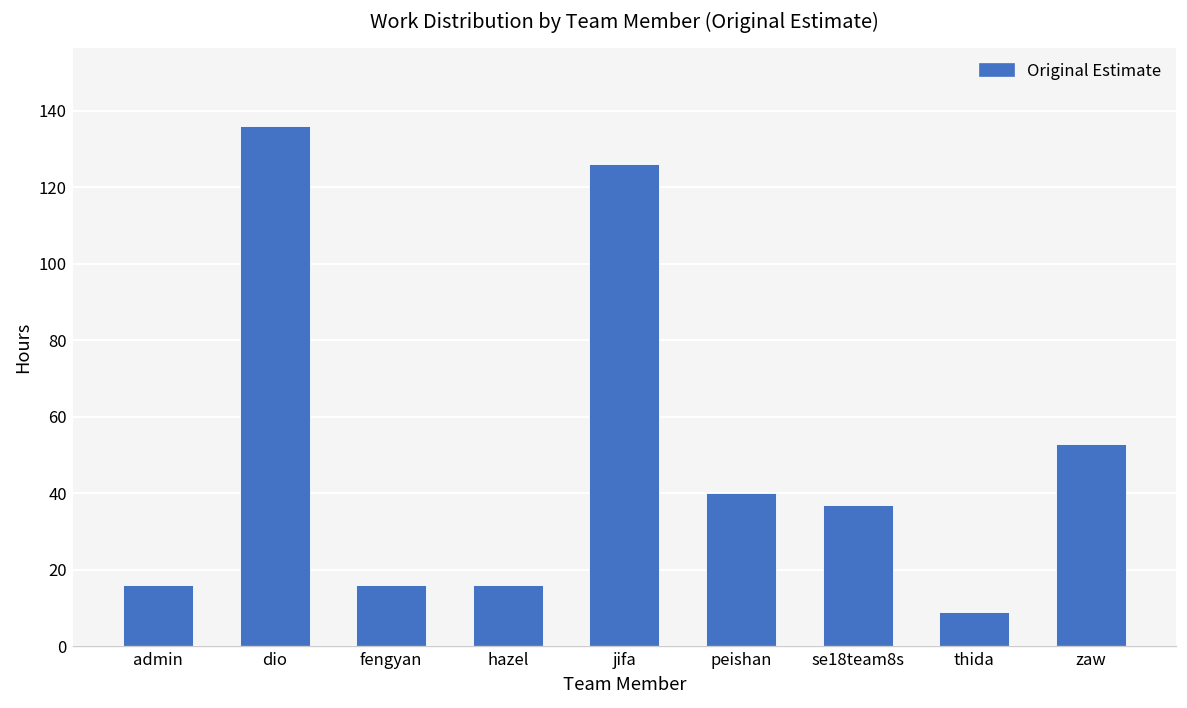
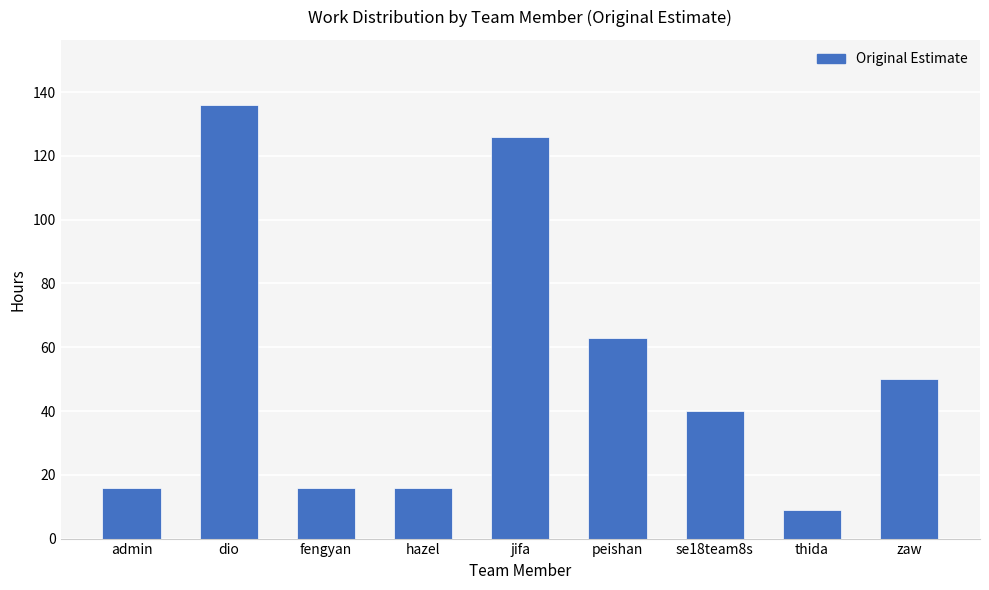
  {
    "admin": 16,
    "dio": 136,
    "fengyan": 16,
    "hazel": 16,
    "jifa": 126,
-   "peishan": 40,
-   "se18team8s": 37,
+   "peishan": 63,
+   "se18team8s": 40,
    "thida": 9,
-   "zaw": 53
+   "zaw": 50
  }
